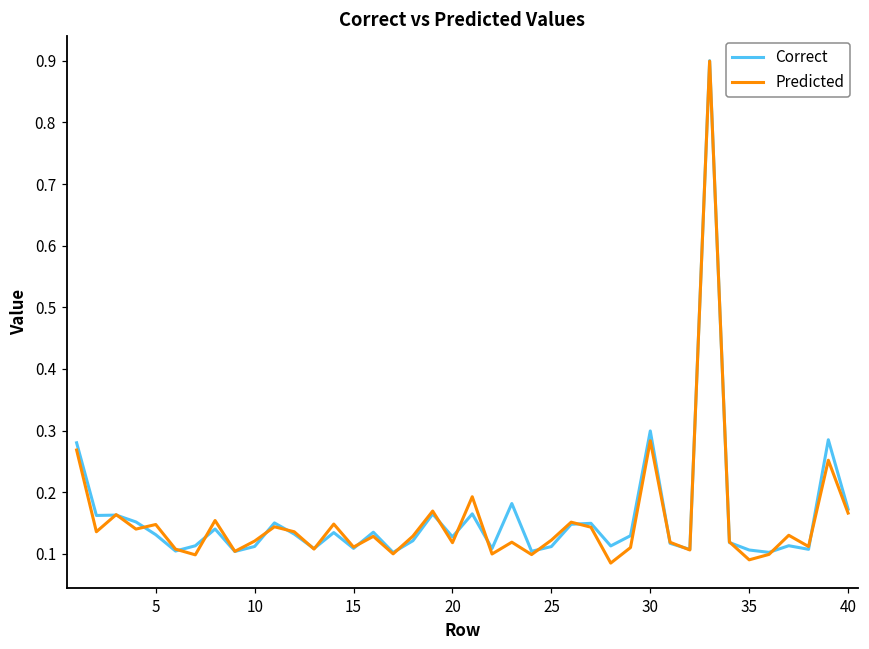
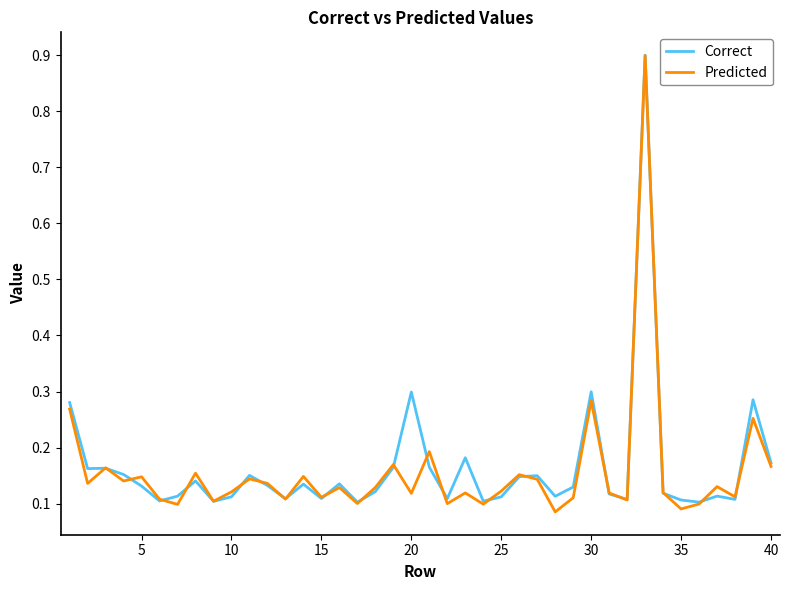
  {
    "Correct": {
      "5": 0.13,
      "10": 0.11,
-     "20": 0.13,
+     "20": 0.30,
      "25": 0.11,
      "30": 0.30,
      "35": 0.11,
      "40": 0.17
    },
    "Predicted": {
      "5": 0.15,
      "10": 0.12,
      "20": 0.12,
      "25": 0.12,
      "30": 0.28,
      "35": 0.09,
      "40": 0.17
    }
  }
